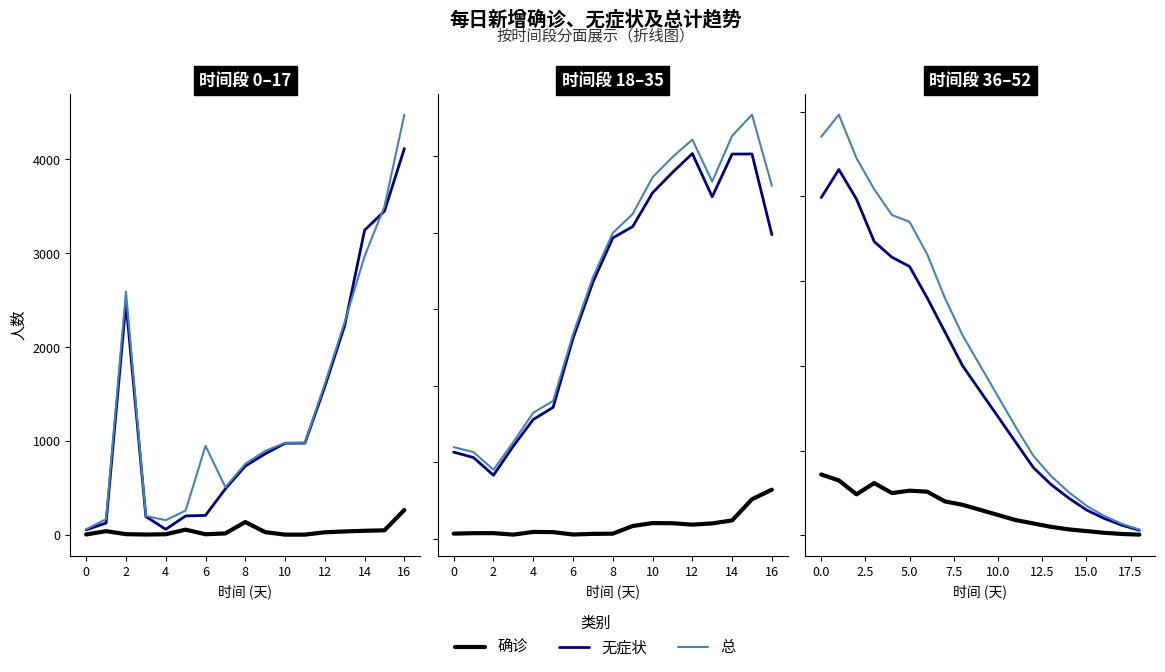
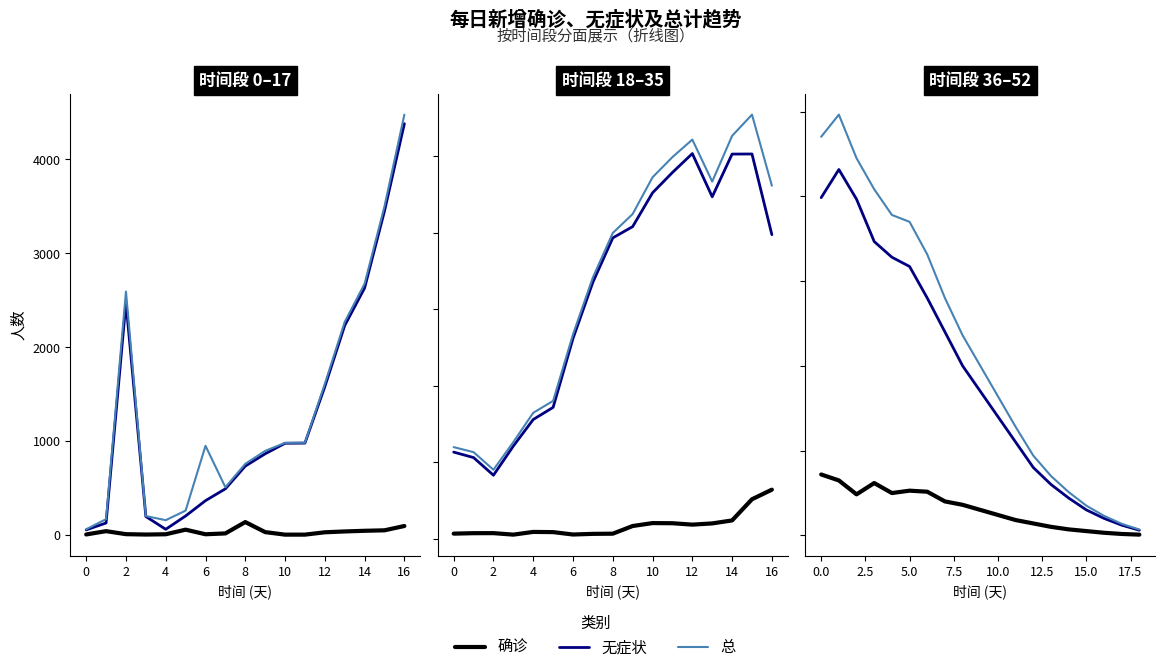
  {
    "时间段 0–17": {
      "确诊": {
        "0": 0,
        "2": 0,
        "4": 0,
        "6": 0,
        "8": 100,
        "10": 0,
        "12": 0,
        "14": 0,
-       "16": 300
+       "16": 100
      },
      "无症状": {
        "2": 2500,
        "4": 100,
-       "6": 200,
+       "6": 400,
        "12": 1600,
-       "14": 3200,
-       "16": 4100
+       "14": 2600,
+       "16": 4400
      },
      "总": {
        "2": 2600,
        "4": 200,
        "6": 1000,
        "12": 1600,
-       "14": 3000,
+       "14": 2700,
        "16": 4500
      }
    }
  }
